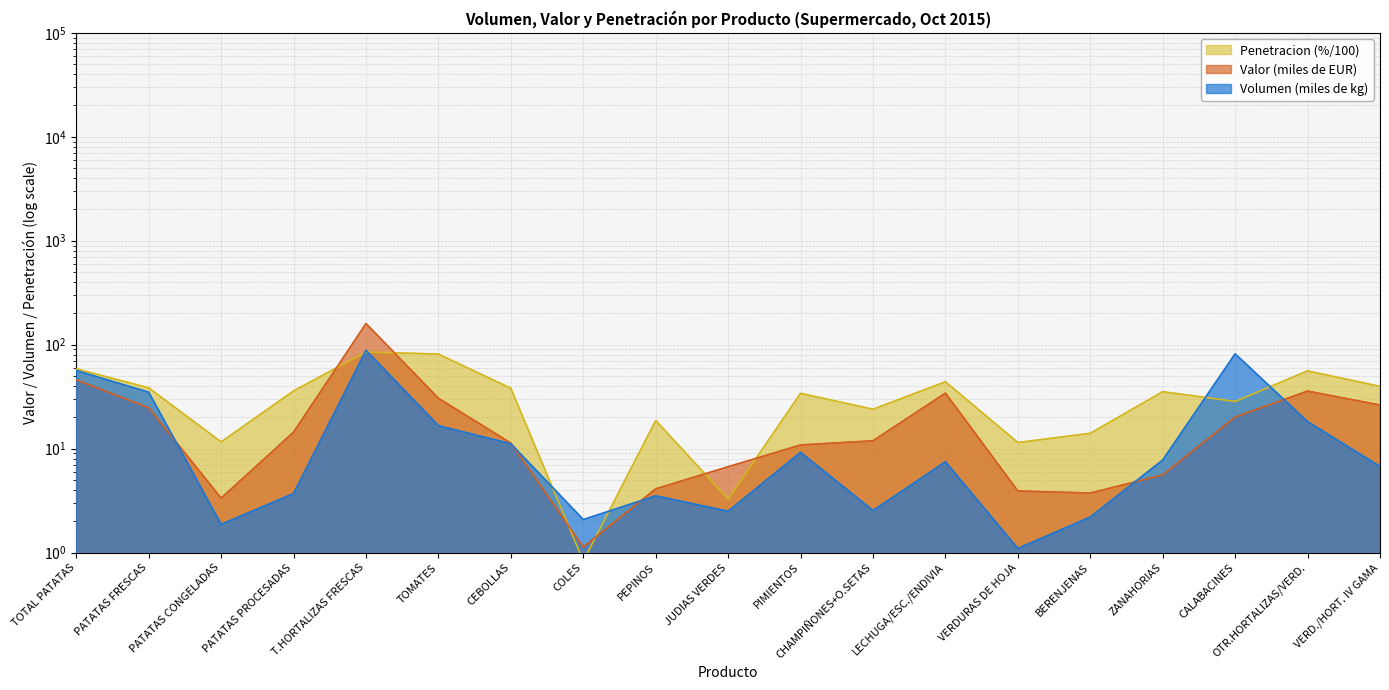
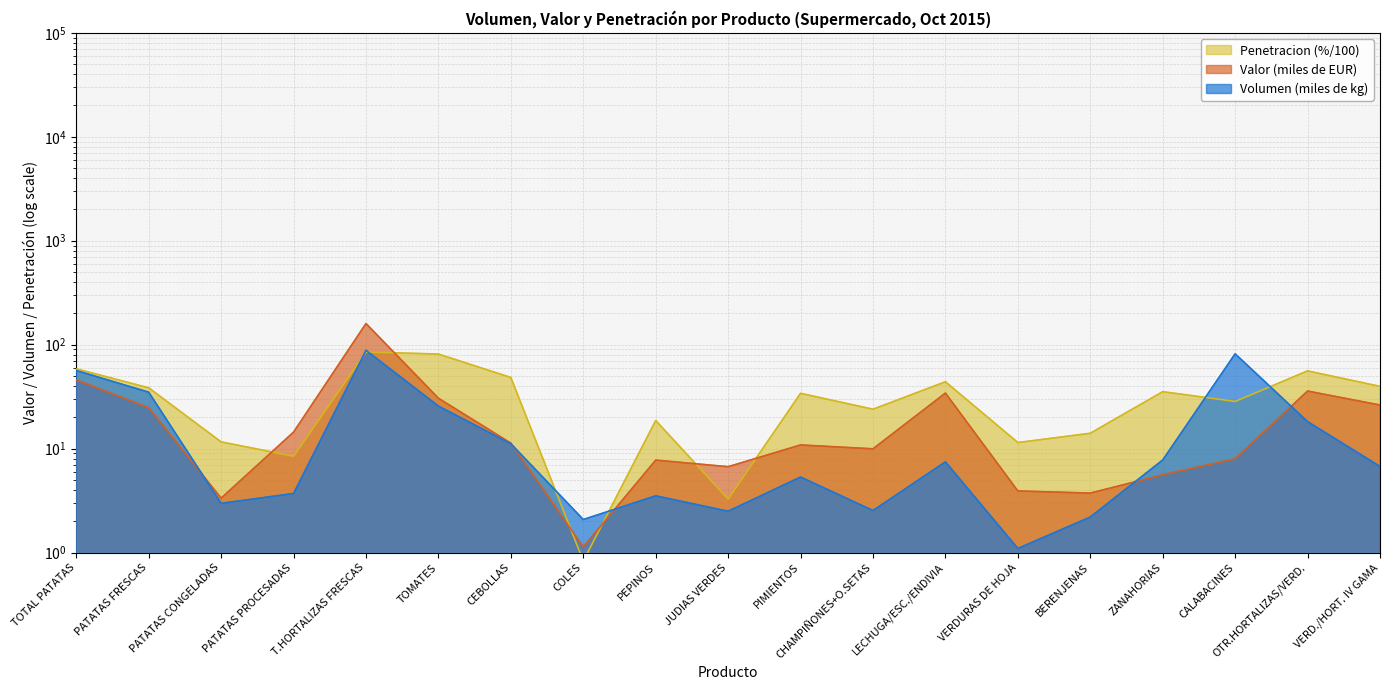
  {
    "Penetracion (%/100)": {
      "PATATAS FRESCAS": 38,
      "PATATAS CONGELADAS": 12,
-     "PATATAS PROCESADAS": 36,
+     "PATATAS PROCESADAS": 8,
      "TOMATES": 80,
-     "CEBOLLAS": 38,
+     "CEBOLLAS": 50,
      "PEPINOS": 19,
      "JUDIAS VERDES": 3.3,
      "PIMIENTOS": 34,
      "CHAMPIÑONES+O.SETAS": 24,
      "LECHUGA/ESC./ENDIVIA": 44,
      "VERDURAS DE HOJA": 11,
      "BERENJENAS": 14,
      "ZANAHORIAS": 35,
      "CALABACINES": 28,
      "OTR.HORTALIZAS/VERD.": 60,
      "VERD./HORT. IV GAMA": 40
    },
    "Valor (miles de EUR)": {
      "TOTAL PATATAS": 50,
      "PATATAS FRESCAS": 25,
      "PATATAS CONGELADAS": 3.3,
      "PATATAS PROCESADAS": 14,
      "T.HORTALIZAS FRESCAS": 160,
      "TOMATES": 31,
      "COLES": 1.1,
-     "PEPINOS": 4.1,
+     "PEPINOS": 8,
      "JUDIAS VERDES": 7,
      "PIMIENTOS": 11,
-     "CHAMPIÑONES+O.SETAS": 12,
+     "CHAMPIÑONES+O.SETAS": 10,
      "LECHUGA/ESC./ENDIVIA": 34,
      "VERDURAS DE HOJA": 3.9,
      "BERENJENAS": 3.7,
      "ZANAHORIAS": 6,
-     "CALABACINES": 20,
+     "CALABACINES": 8,
      "OTR.HORTALIZAS/VERD.": 36,
      "VERD./HORT. IV GAMA": 26
    },
    "Volumen (miles de kg)": {
      "PATATAS FRESCAS": 35,
-     "PATATAS CONGELADAS": 1.9,
+     "PATATAS CONGELADAS": 3.0,
      "PATATAS PROCESADAS": 3.7,
-     "TOMATES": 17,
+     "TOMATES": 26,
      "COLES": 2.1,
      "PEPINOS": 3.5,
      "JUDIAS VERDES": 2.5,
-     "PIMIENTOS": 9,
+     "PIMIENTOS": 5,
      "CHAMPIÑONES+O.SETAS": 2.5,
      "LECHUGA/ESC./ENDIVIA": 7,
      "VERDURAS DE HOJA": 1.1,
      "BERENJENAS": 2.2,
      "ZANAHORIAS": 8,
      "CALABACINES": 80,
      "OTR.HORTALIZAS/VERD.": 18,
      "VERD./HORT. IV GAMA": 7
    }
  }
